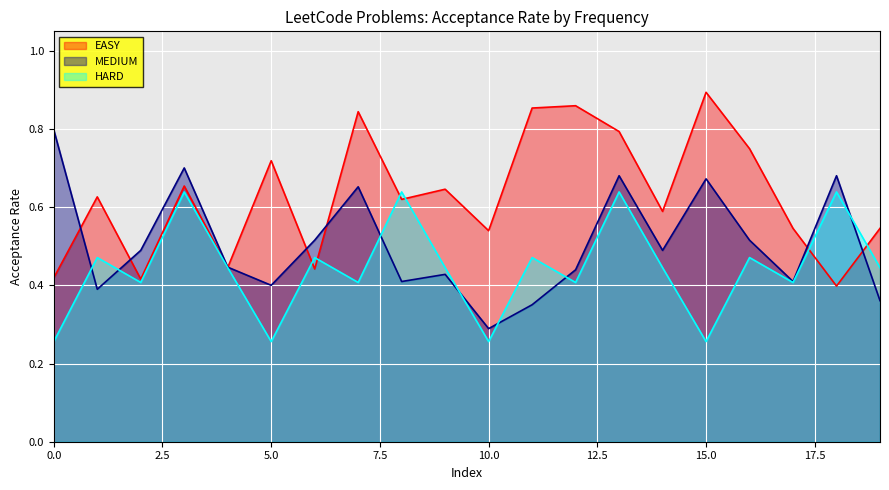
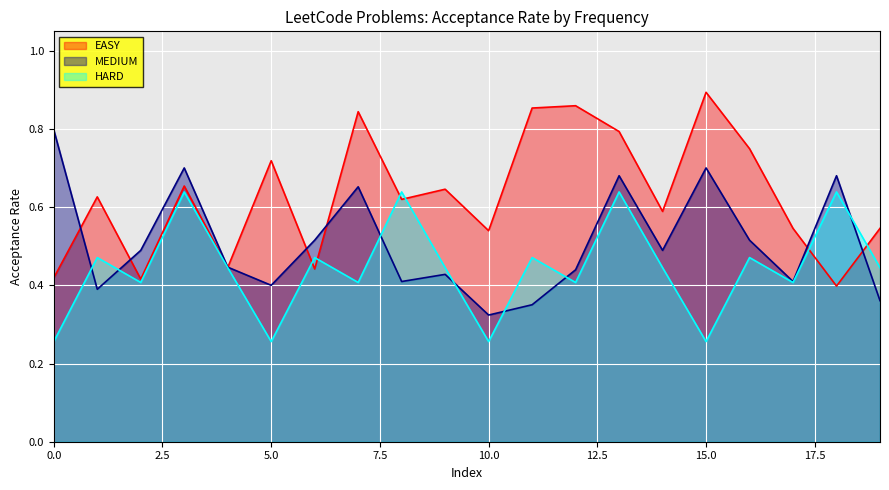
  {
    "EASY": {
      "0.0": 0.42,
      "5.0": 0.72,
      "10.0": 0.54,
      "15.0": 0.89
    },
    "MEDIUM": {
      "0.0": 0.80,
      "5.0": 0.40,
-     "10.0": 0.29,
-     "15.0": 0.67
+     "10.0": 0.32,
+     "15.0": 0.70
    },
    "HARD": {
      "0.0": 0.26,
      "5.0": 0.26,
      "10.0": 0.26,
      "15.0": 0.26
    }
  }
